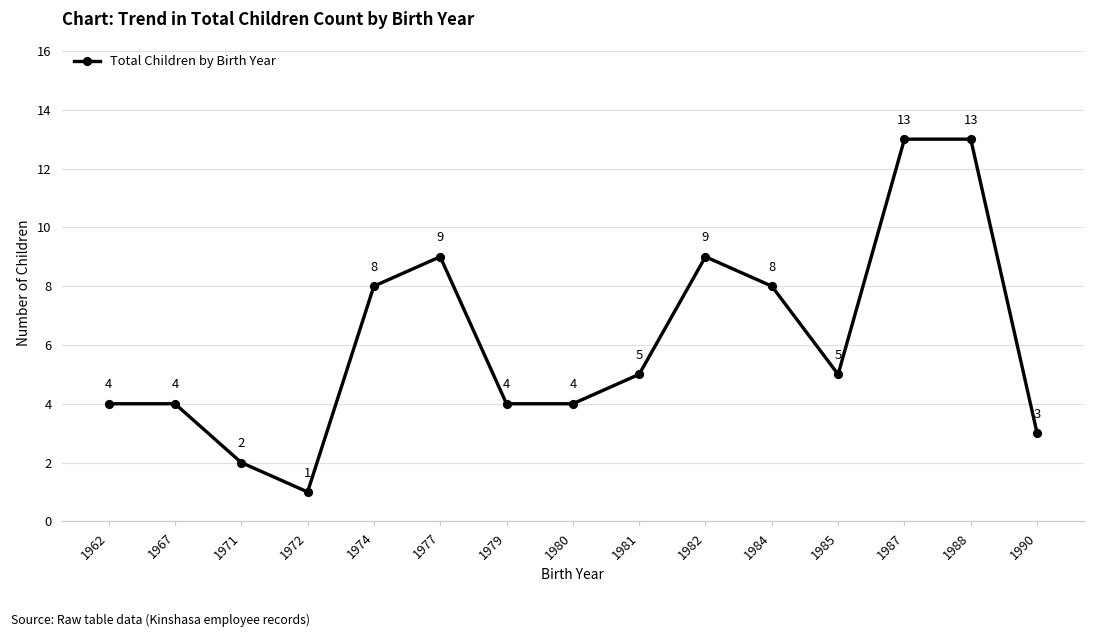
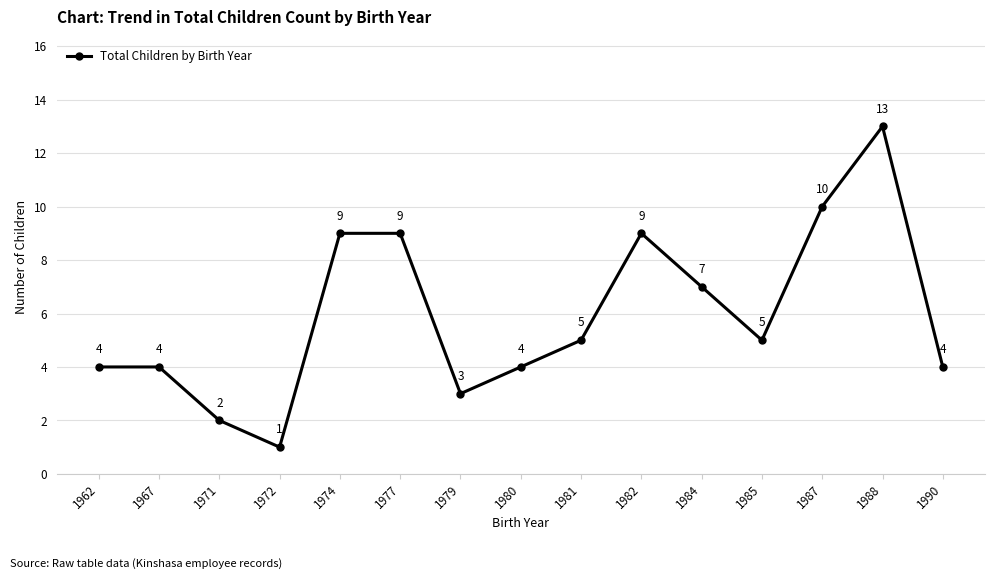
  {
    "1962": 4,
    "1967": 4,
    "1971": 2,
    "1972": 1,
-   "1974": 8,
+   "1974": 9,
    "1977": 9,
-   "1979": 4,
+   "1979": 3,
    "1980": 4,
    "1981": 5,
    "1982": 9,
-   "1984": 8,
+   "1984": 7,
    "1985": 5,
-   "1987": 13,
+   "1987": 10,
    "1988": 13,
-   "1990": 3
+   "1990": 4
  }
